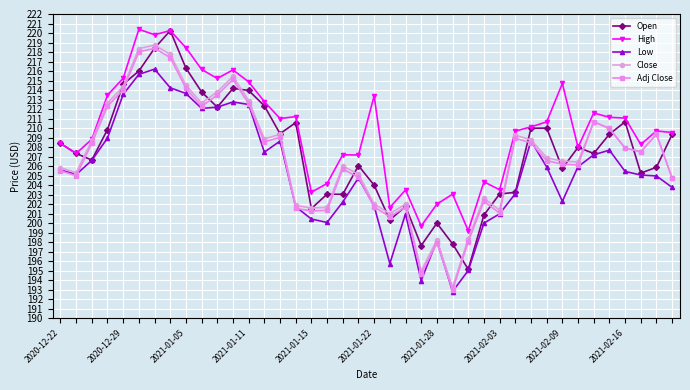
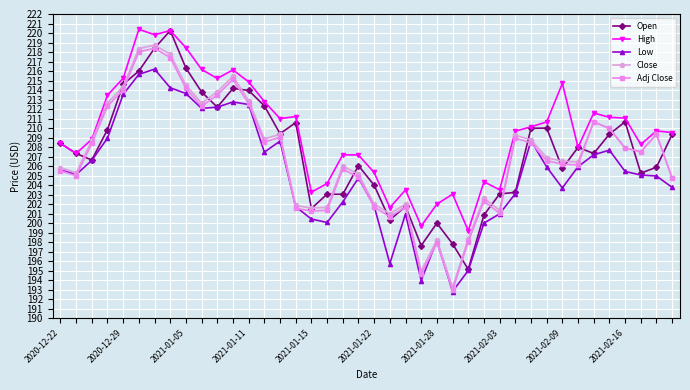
  {
    "Open": {
      "2021-01-05": 216,
      "2021-01-11": 214,
      "2021-01-22": 204,
      "2021-01-28": 200,
      "2021-02-03": 203,
      "2021-02-09": 206,
      "2021-02-16": 211
    },
    "High": {
      "2020-12-29": 215,
      "2021-01-05": 218,
      "2021-01-11": 215,
      "2021-01-15": 203,
-     "2021-01-22": 213,
+     "2021-01-22": 205,
      "2021-01-28": 202,
      "2021-02-03": 204,
      "2021-02-09": 215,
      "2021-02-16": 211
    },
    "Low": {
      "2020-12-29": 214,
      "2021-01-05": 214,
      "2021-01-15": 200,
-     "2021-02-09": 202,
+     "2021-02-09": 204,
      "2021-02-16": 205
    }
  }
